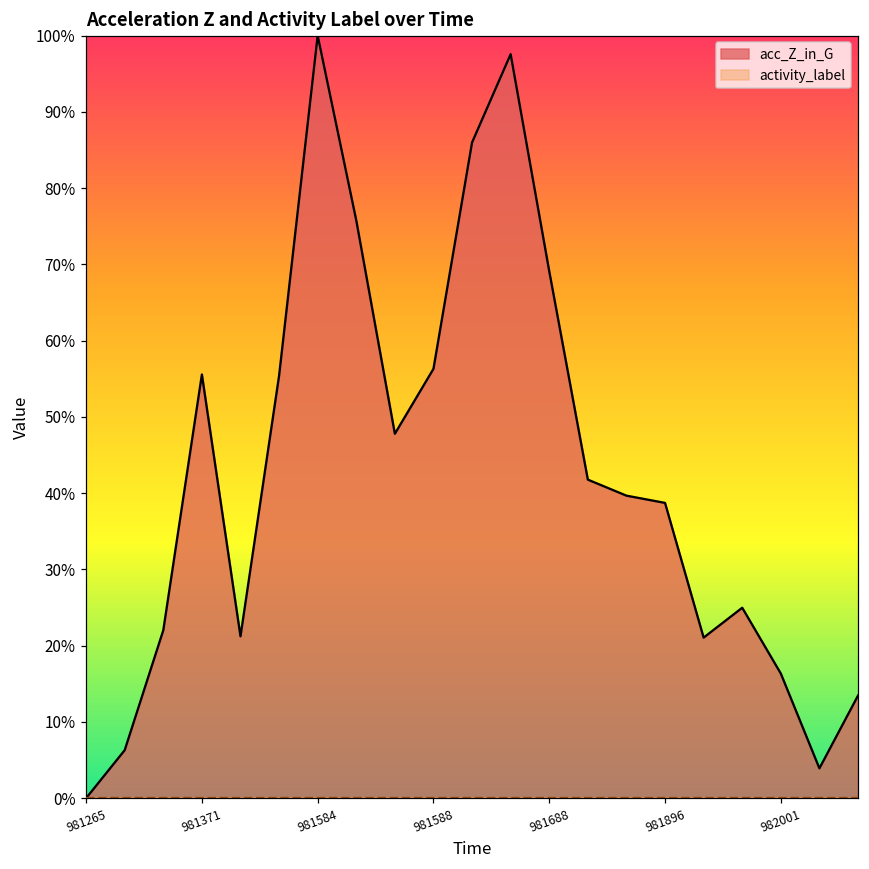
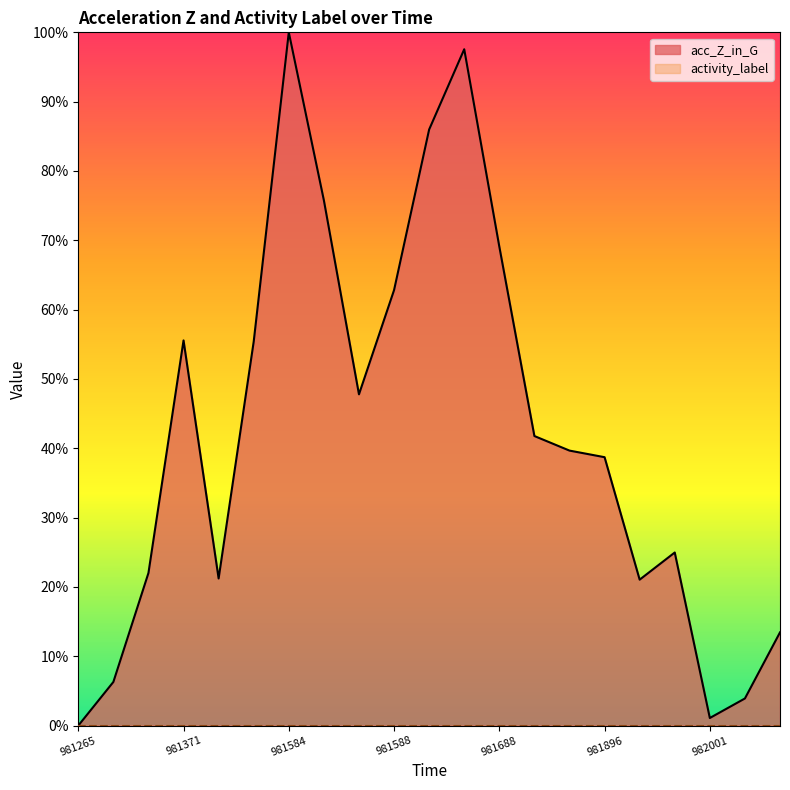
  {
    "acc_Z_in_G": {
      "981371": "56%",
      "981584": "100%",
-     "981588": "56%",
+     "981588": "63%",
      "981688": "69%",
      "981896": "39%",
-     "982001": "16%"
+     "982001": "1%"
    },
    "activity_label": {
      "981371": "0%",
      "981584": "0%",
      "981588": "0%",
      "981688": "0%",
      "981896": "0%",
      "982001": "0%"
    }
  }
